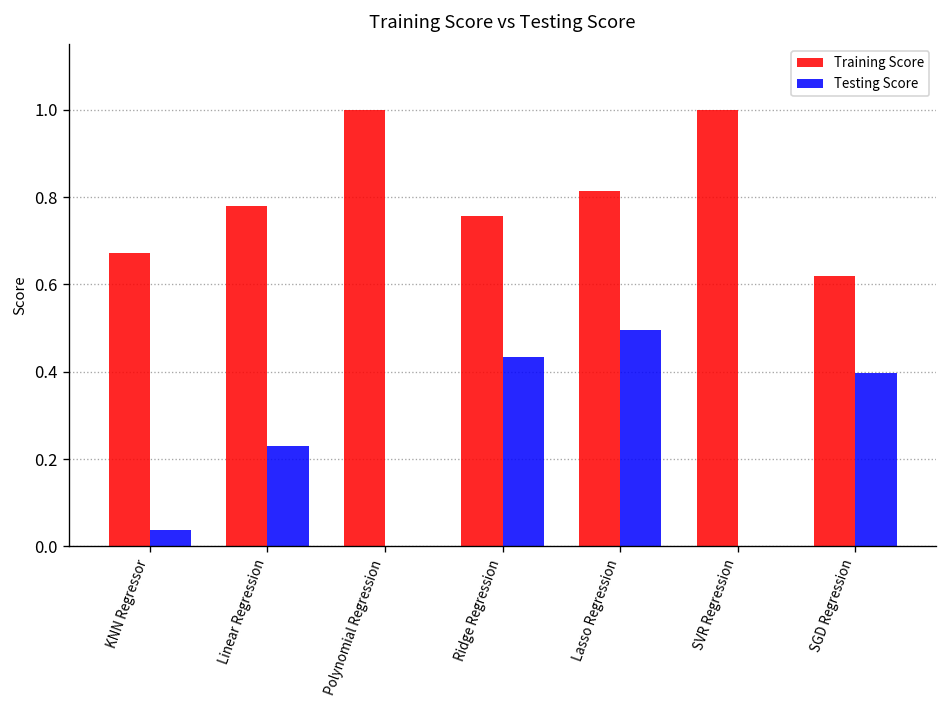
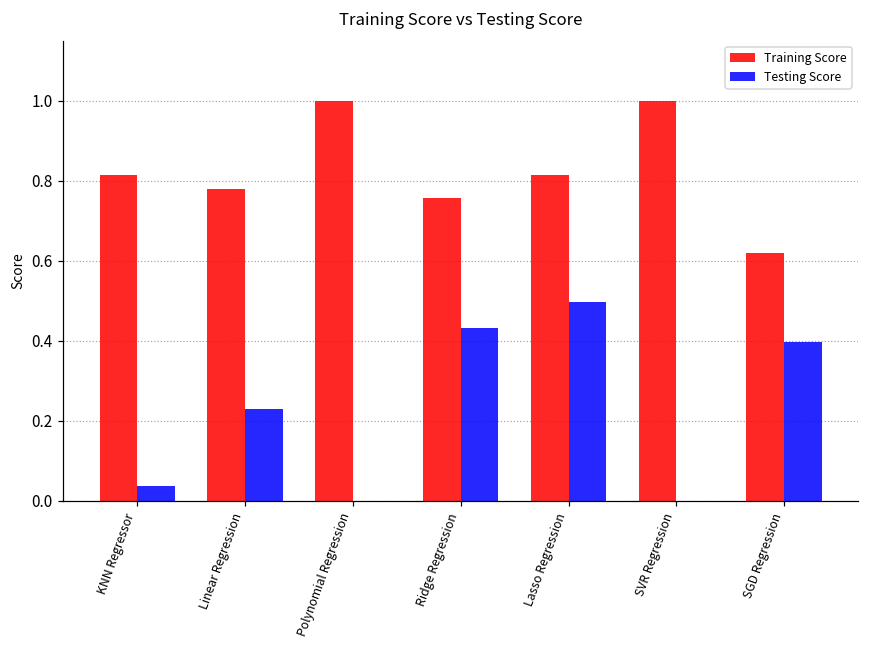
  {
    "Training Score": {
-     "KNN Regressor": 0.67,
+     "KNN Regressor": 0.81,
      "Linear Regression": 0.78,
      "Polynomial Regression": 1.00,
      "Ridge Regression": 0.76,
      "Lasso Regression": 0.81,
      "SVR Regression": 1.00,
      "SGD Regression": 0.62
    },
    "Testing Score": {
      "KNN Regressor": 0.04,
      "Linear Regression": 0.23,
      "Polynomial Regression": 0.00,
      "Ridge Regression": 0.43,
      "Lasso Regression": 0.50,
      "SVR Regression": 0.00,
      "SGD Regression": 0.40
    }
  }
